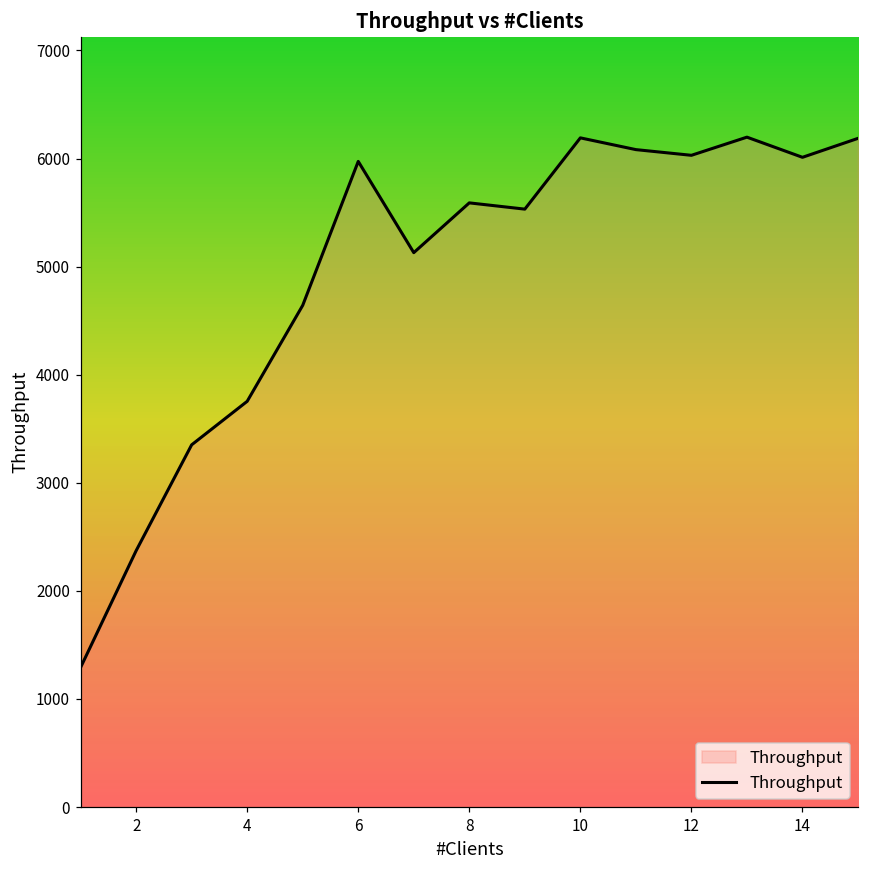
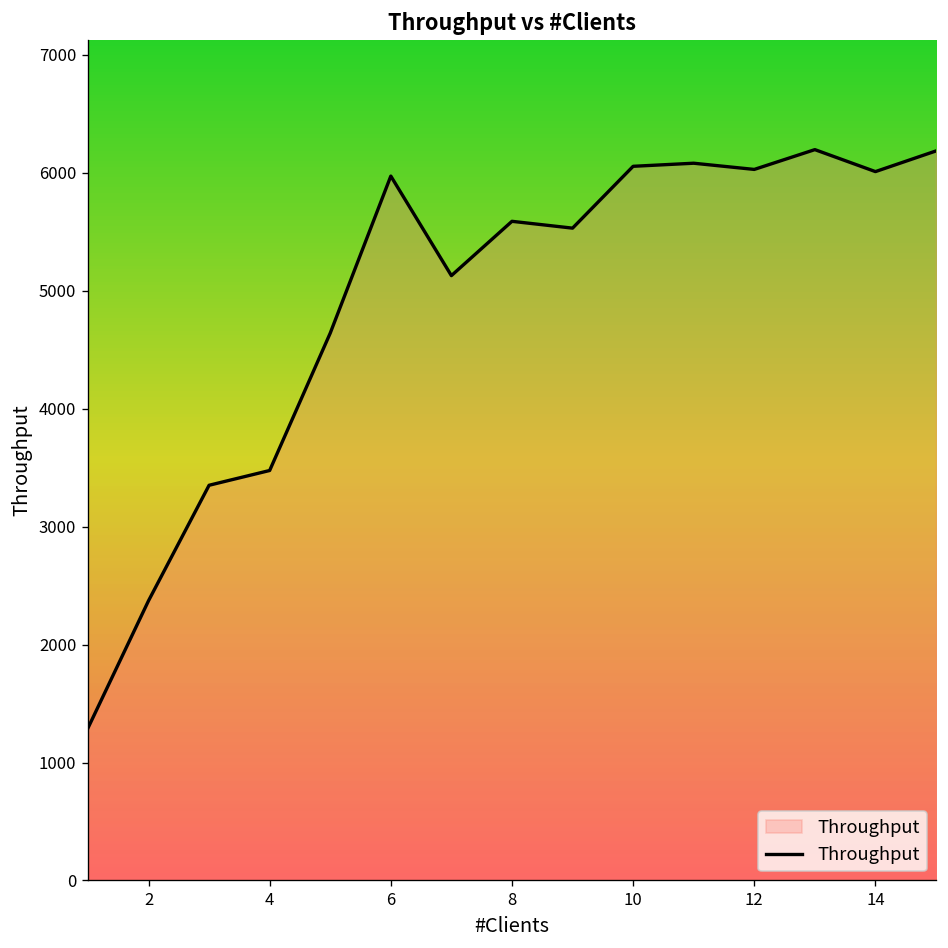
  {
    "2": 2400,
-   "4": 3800,
+   "4": 3500,
    "6": 6000,
    "8": 5600,
-   "10": 6200,
+   "10": 6100,
    "12": 6000,
    "14": 6000
  }
